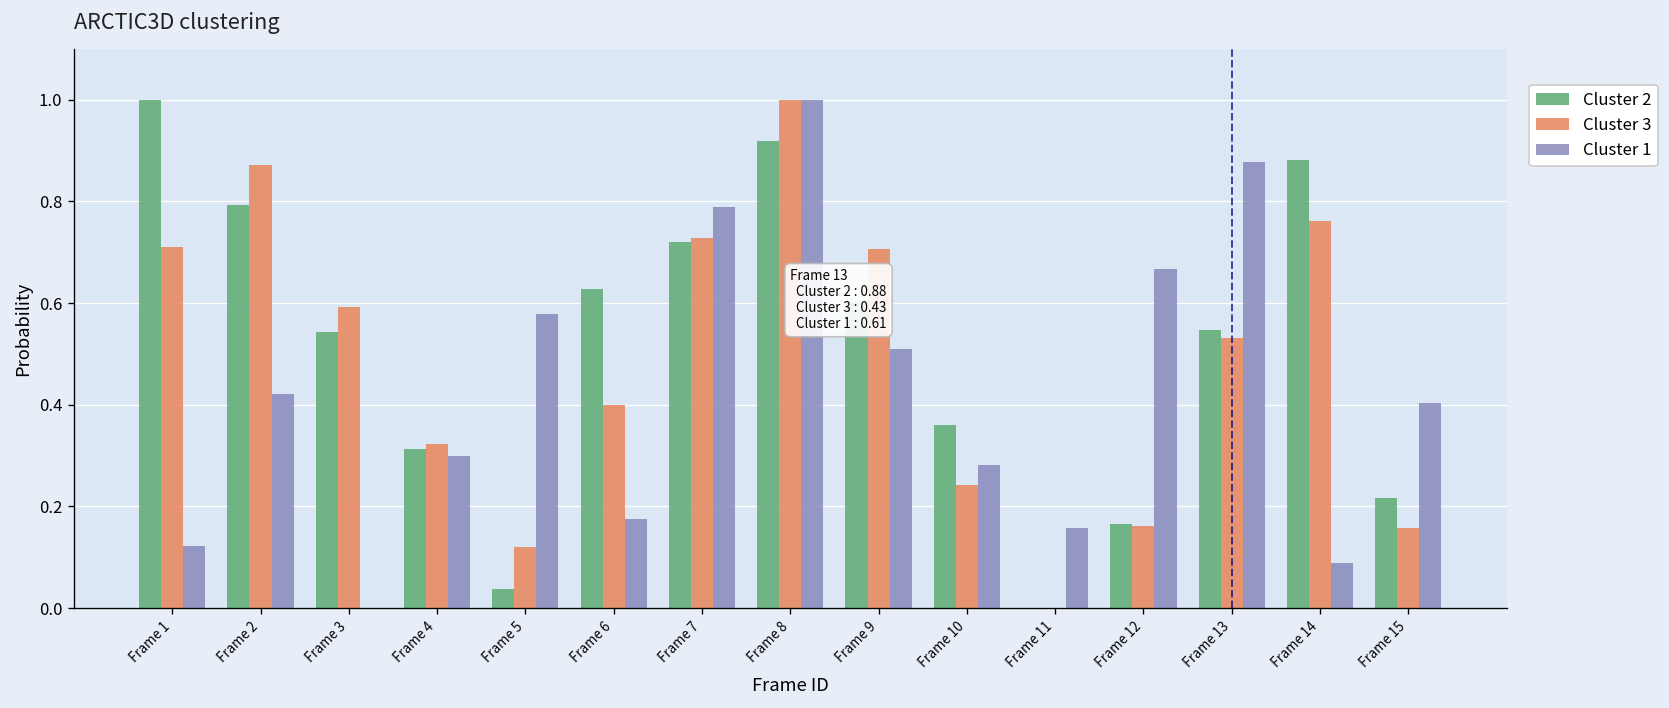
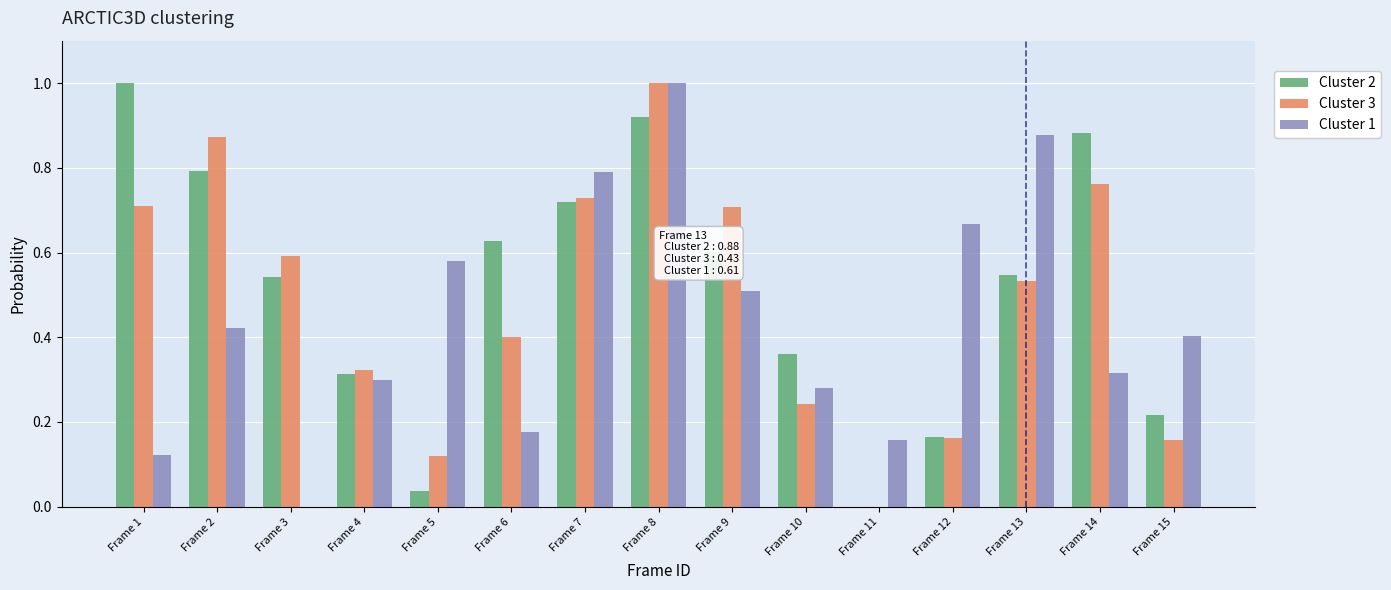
  {
    "Cluster 2": {
      "Frame 1": 1.00,
      "Frame 2": 0.79,
      "Frame 3": 0.54,
      "Frame 4": 0.31,
      "Frame 5": 0.04,
      "Frame 6": 0.63,
      "Frame 7": 0.72,
      "Frame 8": 0.92,
      "Frame 10": 0.36,
      "Frame 11": 0.00,
      "Frame 12": 0.17,
      "Frame 13": 0.55,
      "Frame 14": 0.88,
      "Frame 15": 0.22
    },
    "Cluster 3": {
      "Frame 1": 0.71,
      "Frame 2": 0.87,
      "Frame 3": 0.59,
      "Frame 4": 0.32,
      "Frame 5": 0.12,
      "Frame 6": 0.40,
      "Frame 7": 0.73,
      "Frame 8": 1.00,
      "Frame 9": 0.71,
      "Frame 10": 0.24,
      "Frame 11": 0.00,
      "Frame 12": 0.16,
      "Frame 13": 0.53,
      "Frame 14": 0.76,
      "Frame 15": 0.16
    },
    "Cluster 1": {
      "Frame 1": 0.12,
      "Frame 2": 0.42,
      "Frame 3": 0.00,
      "Frame 4": 0.30,
      "Frame 5": 0.58,
      "Frame 6": 0.18,
      "Frame 7": 0.79,
      "Frame 8": 1.00,
      "Frame 9": 0.51,
      "Frame 10": 0.28,
      "Frame 11": 0.16,
      "Frame 12": 0.67,
      "Frame 13": 0.88,
-     "Frame 14": 0.09,
+     "Frame 14": 0.32,
      "Frame 15": 0.40
    }
  }
